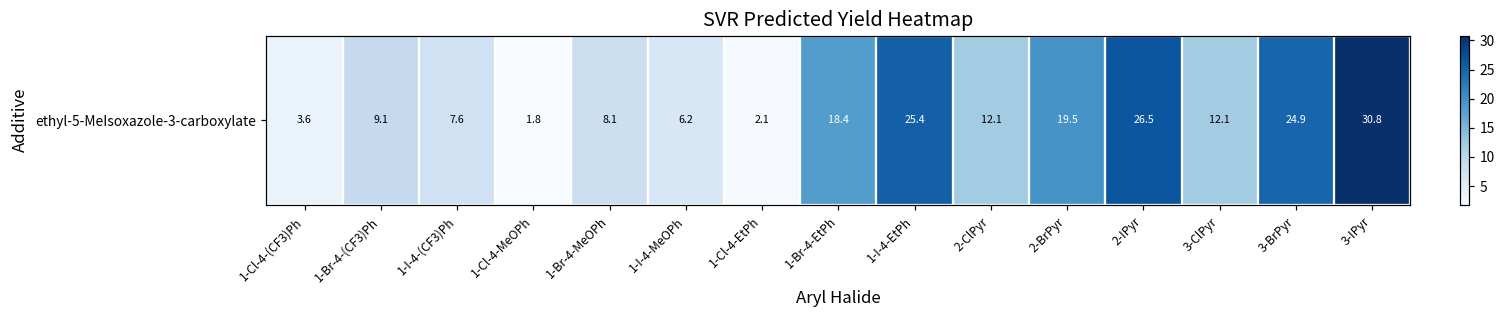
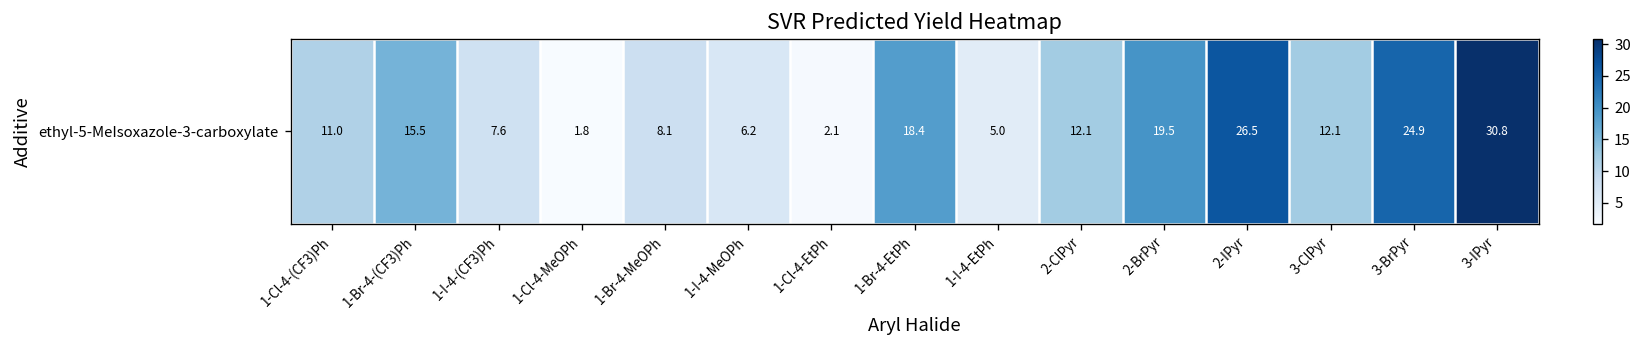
  {
    "ethyl-5-MeIsoxazole-3-carboxylate": {
-     "1-Cl-4-(CF3)Ph": 3.6,
-     "1-Br-4-(CF3)Ph": 9.1,
+     "1-Cl-4-(CF3)Ph": 11.0,
+     "1-Br-4-(CF3)Ph": 15.5,
      "1-I-4-(CF3)Ph": 7.6,
      "1-Cl-4-MeOPh": 1.8,
      "1-Br-4-MeOPh": 8.1,
      "1-I-4-MeOPh": 6.2,
      "1-Cl-4-EtPh": 2.1,
      "1-Br-4-EtPh": 18.4,
-     "1-I-4-EtPh": 25.4,
+     "1-I-4-EtPh": 5.0,
      "2-ClPyr": 12.1,
      "2-BrPyr": 19.5,
      "2-IPyr": 26.5,
      "3-ClPyr": 12.1,
      "3-BrPyr": 24.9,
      "3-IPyr": 30.8
    }
  }
